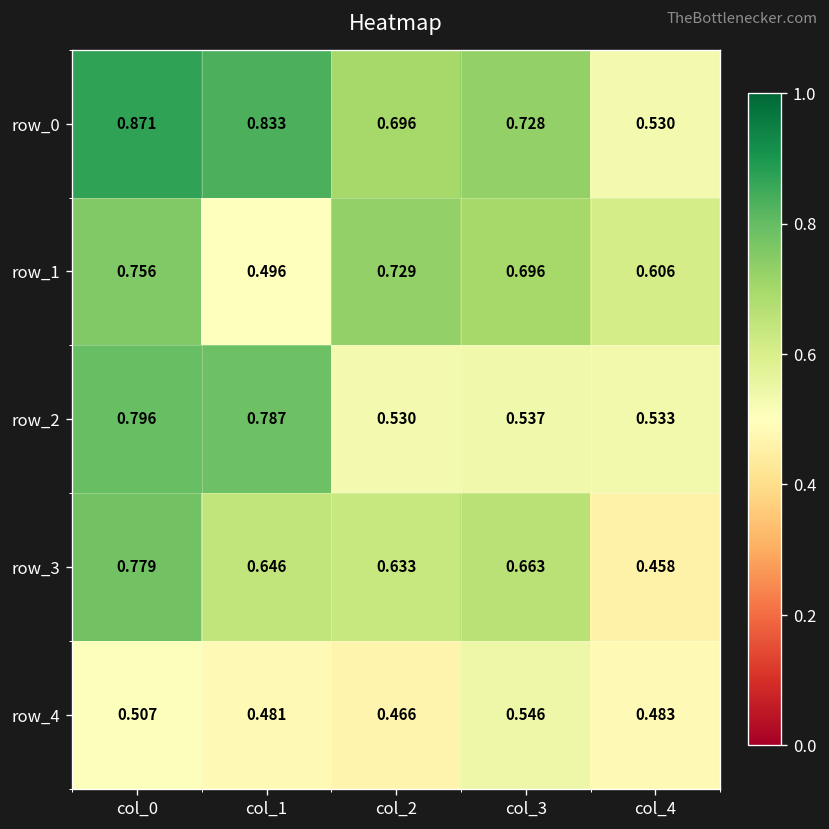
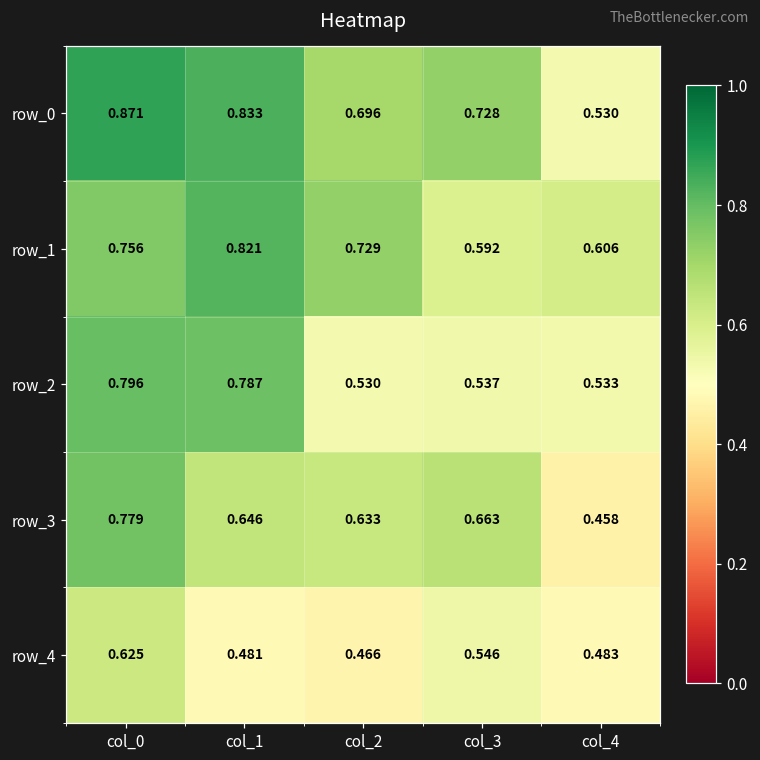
  {
    "row_0": {
      "col_0": 0.871,
      "col_1": 0.833,
      "col_2": 0.696,
      "col_3": 0.728,
      "col_4": 0.530
    },
    "row_1": {
      "col_0": 0.756,
-     "col_1": 0.496,
+     "col_1": 0.821,
      "col_2": 0.729,
-     "col_3": 0.696,
+     "col_3": 0.592,
      "col_4": 0.606
    },
    "row_2": {
      "col_0": 0.796,
      "col_1": 0.787,
      "col_2": 0.530,
      "col_3": 0.537,
      "col_4": 0.533
    },
    "row_3": {
      "col_0": 0.779,
      "col_1": 0.646,
      "col_2": 0.633,
      "col_3": 0.663,
      "col_4": 0.458
    },
    "row_4": {
-     "col_0": 0.507,
+     "col_0": 0.625,
      "col_1": 0.481,
      "col_2": 0.466,
      "col_3": 0.546,
      "col_4": 0.483
    }
  }
